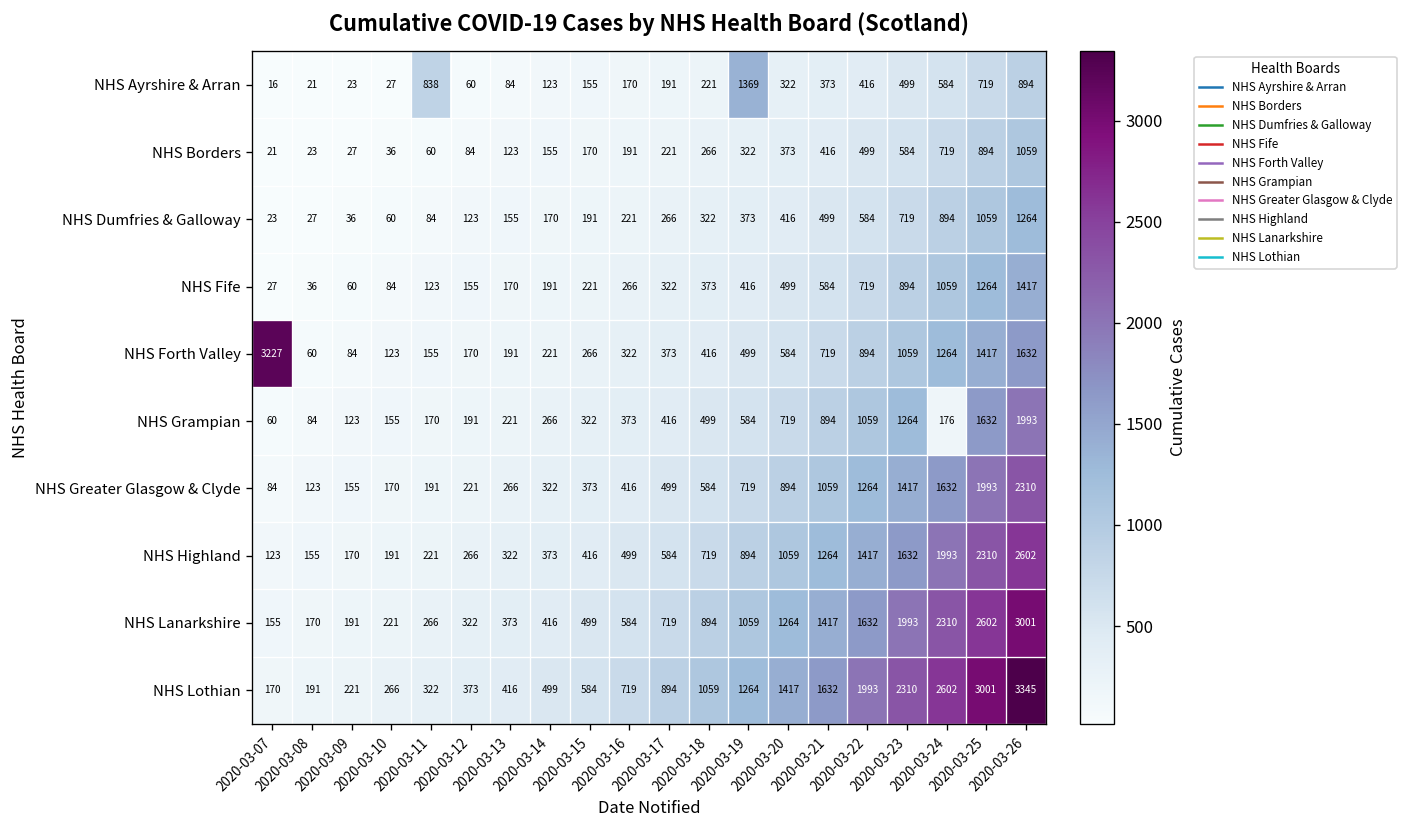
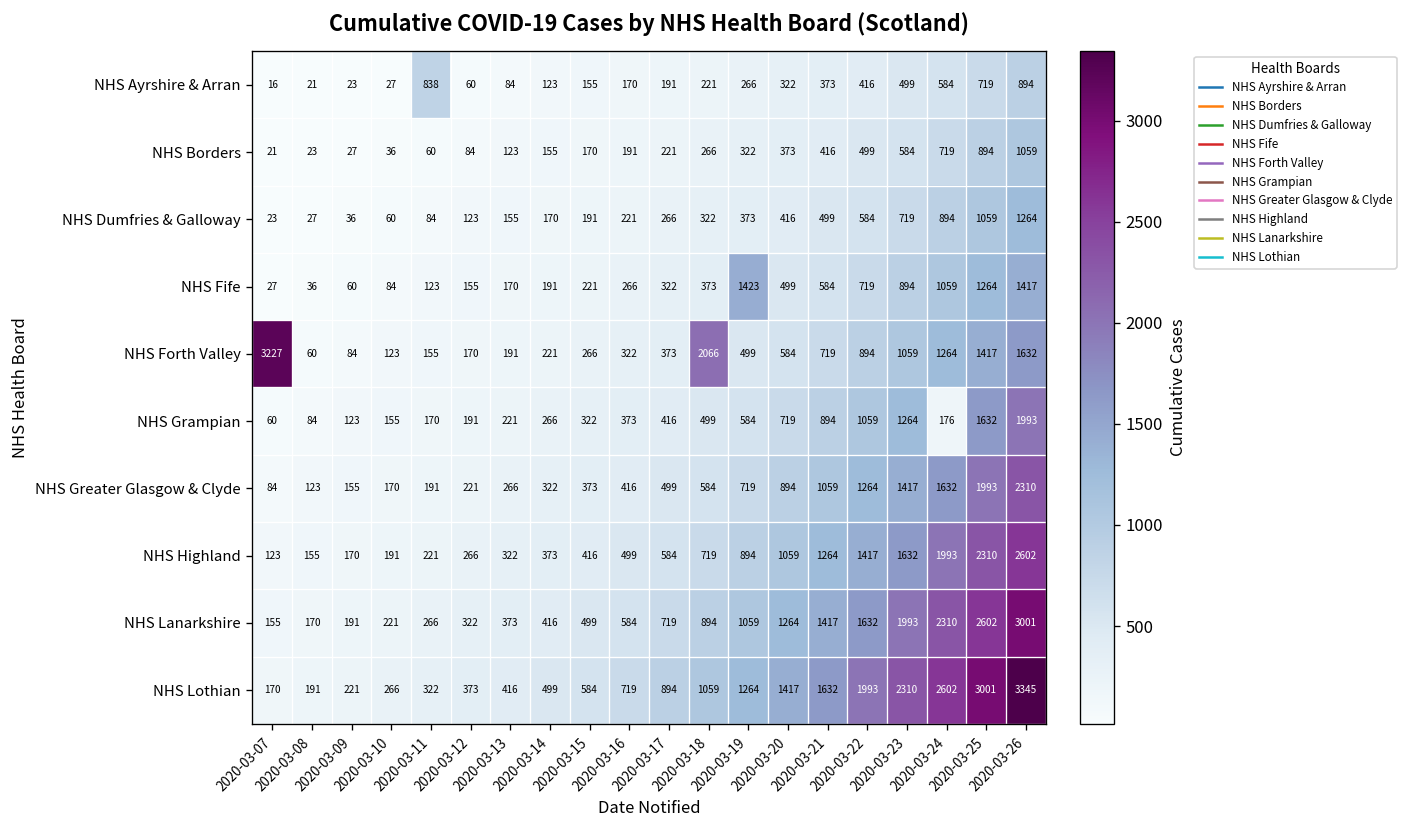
  {
    "NHS Ayrshire & Arran": {
      "2020-03-07": 16,
      "2020-03-08": 21,
      "2020-03-09": 23,
      "2020-03-10": 27,
      "2020-03-11": 838,
      "2020-03-12": 60,
      "2020-03-13": 84,
      "2020-03-14": 123,
      "2020-03-15": 155,
      "2020-03-16": 170,
      "2020-03-17": 191,
      "2020-03-18": 221,
-     "2020-03-19": 1369,
+     "2020-03-19": 266,
      "2020-03-20": 322,
      "2020-03-21": 373,
      "2020-03-22": 416,
      "2020-03-23": 499,
      "2020-03-24": 584,
      "2020-03-25": 719,
      "2020-03-26": 894
    },
    "NHS Borders": {
      "2020-03-07": 21,
      "2020-03-08": 23,
      "2020-03-09": 27,
      "2020-03-10": 36,
      "2020-03-11": 60,
      "2020-03-12": 84,
      "2020-03-13": 123,
      "2020-03-14": 155,
      "2020-03-15": 170,
      "2020-03-16": 191,
      "2020-03-17": 221,
      "2020-03-18": 266,
      "2020-03-19": 322,
      "2020-03-20": 373,
      "2020-03-21": 416,
      "2020-03-22": 499,
      "2020-03-23": 584,
      "2020-03-24": 719,
      "2020-03-25": 894,
      "2020-03-26": 1059
    },
    "NHS Dumfries & Galloway": {
      "2020-03-07": 23,
      "2020-03-08": 27,
      "2020-03-09": 36,
      "2020-03-10": 60,
      "2020-03-11": 84,
      "2020-03-12": 123,
      "2020-03-13": 155,
      "2020-03-14": 170,
      "2020-03-15": 191,
      "2020-03-16": 221,
      "2020-03-17": 266,
      "2020-03-18": 322,
      "2020-03-19": 373,
      "2020-03-20": 416,
      "2020-03-21": 499,
      "2020-03-22": 584,
      "2020-03-23": 719,
      "2020-03-24": 894,
      "2020-03-25": 1059,
      "2020-03-26": 1264
    },
    "NHS Fife": {
      "2020-03-07": 27,
      "2020-03-08": 36,
      "2020-03-09": 60,
      "2020-03-10": 84,
      "2020-03-11": 123,
      "2020-03-12": 155,
      "2020-03-13": 170,
      "2020-03-14": 191,
      "2020-03-15": 221,
      "2020-03-16": 266,
      "2020-03-17": 322,
      "2020-03-18": 373,
-     "2020-03-19": 416,
+     "2020-03-19": 1423,
      "2020-03-20": 499,
      "2020-03-21": 584,
      "2020-03-22": 719,
      "2020-03-23": 894,
      "2020-03-24": 1059,
      "2020-03-25": 1264,
      "2020-03-26": 1417
    },
    "NHS Forth Valley": {
      "2020-03-07": 3227,
      "2020-03-08": 60,
      "2020-03-09": 84,
      "2020-03-10": 123,
      "2020-03-11": 155,
      "2020-03-12": 170,
      "2020-03-13": 191,
      "2020-03-14": 221,
      "2020-03-15": 266,
      "2020-03-16": 322,
      "2020-03-17": 373,
-     "2020-03-18": 416,
+     "2020-03-18": 2066,
      "2020-03-19": 499,
      "2020-03-20": 584,
      "2020-03-21": 719,
      "2020-03-22": 894,
      "2020-03-23": 1059,
      "2020-03-24": 1264,
      "2020-03-25": 1417,
      "2020-03-26": 1632
    },
    "NHS Grampian": {
      "2020-03-07": 60,
      "2020-03-08": 84,
      "2020-03-09": 123,
      "2020-03-10": 155,
      "2020-03-11": 170,
      "2020-03-12": 191,
      "2020-03-13": 221,
      "2020-03-14": 266,
      "2020-03-15": 322,
      "2020-03-16": 373,
      "2020-03-17": 416,
      "2020-03-18": 499,
      "2020-03-19": 584,
      "2020-03-20": 719,
      "2020-03-21": 894,
      "2020-03-22": 1059,
      "2020-03-23": 1264,
      "2020-03-24": 176,
      "2020-03-25": 1632,
      "2020-03-26": 1993
    },
    "NHS Greater Glasgow & Clyde": {
      "2020-03-07": 84,
      "2020-03-08": 123,
      "2020-03-09": 155,
      "2020-03-10": 170,
      "2020-03-11": 191,
      "2020-03-12": 221,
      "2020-03-13": 266,
      "2020-03-14": 322,
      "2020-03-15": 373,
      "2020-03-16": 416,
      "2020-03-17": 499,
      "2020-03-18": 584,
      "2020-03-19": 719,
      "2020-03-20": 894,
      "2020-03-21": 1059,
      "2020-03-22": 1264,
      "2020-03-23": 1417,
      "2020-03-24": 1632,
      "2020-03-25": 1993,
      "2020-03-26": 2310
    },
    "NHS Highland": {
      "2020-03-07": 123,
      "2020-03-08": 155,
      "2020-03-09": 170,
      "2020-03-10": 191,
      "2020-03-11": 221,
      "2020-03-12": 266,
      "2020-03-13": 322,
      "2020-03-14": 373,
      "2020-03-15": 416,
      "2020-03-16": 499,
      "2020-03-17": 584,
      "2020-03-18": 719,
      "2020-03-19": 894,
      "2020-03-20": 1059,
      "2020-03-21": 1264,
      "2020-03-22": 1417,
      "2020-03-23": 1632,
      "2020-03-24": 1993,
      "2020-03-25": 2310,
      "2020-03-26": 2602
    },
    "NHS Lanarkshire": {
      "2020-03-07": 155,
      "2020-03-08": 170,
      "2020-03-09": 191,
      "2020-03-10": 221,
      "2020-03-11": 266,
      "2020-03-12": 322,
      "2020-03-13": 373,
      "2020-03-14": 416,
      "2020-03-15": 499,
      "2020-03-16": 584,
      "2020-03-17": 719,
      "2020-03-18": 894,
      "2020-03-19": 1059,
      "2020-03-20": 1264,
      "2020-03-21": 1417,
      "2020-03-22": 1632,
      "2020-03-23": 1993,
      "2020-03-24": 2310,
      "2020-03-25": 2602,
      "2020-03-26": 3001
    },
    "NHS Lothian": {
      "2020-03-07": 170,
      "2020-03-08": 191,
      "2020-03-09": 221,
      "2020-03-10": 266,
      "2020-03-11": 322,
      "2020-03-12": 373,
      "2020-03-13": 416,
      "2020-03-14": 499,
      "2020-03-15": 584,
      "2020-03-16": 719,
      "2020-03-17": 894,
      "2020-03-18": 1059,
      "2020-03-19": 1264,
      "2020-03-20": 1417,
      "2020-03-21": 1632,
      "2020-03-22": 1993,
      "2020-03-23": 2310,
      "2020-03-24": 2602,
      "2020-03-25": 3001,
      "2020-03-26": 3345
    }
  }
